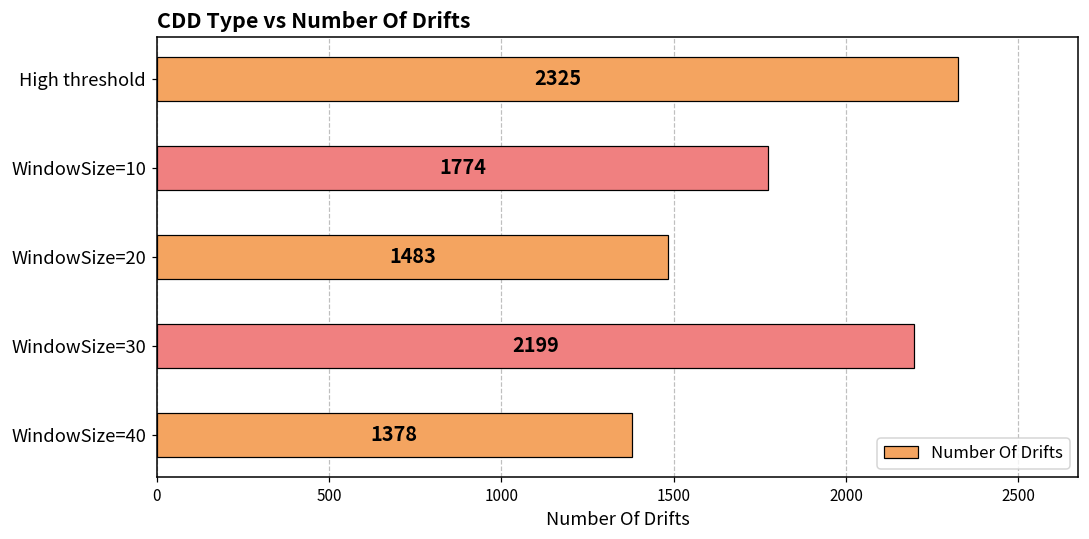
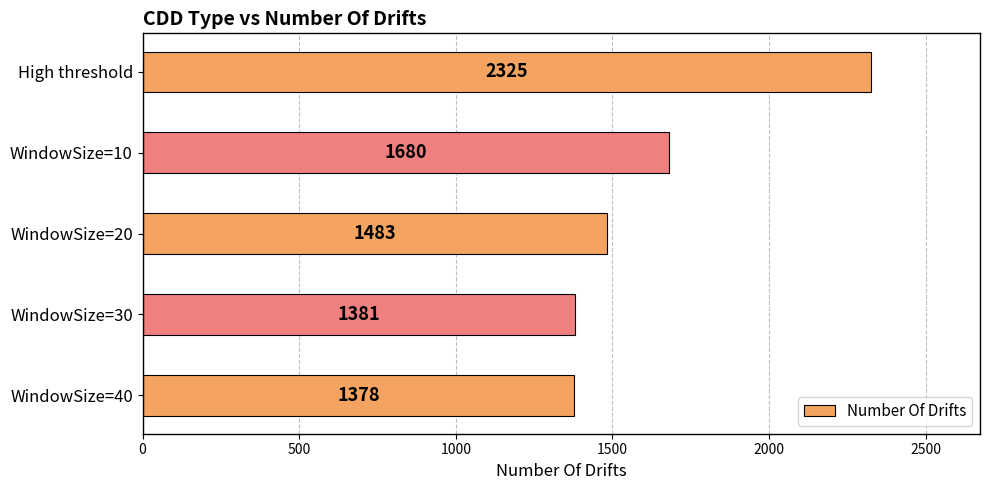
  {
    "High threshold": 2325,
-   "WindowSize=10": 1774,
+   "WindowSize=10": 1680,
    "WindowSize=20": 1483,
-   "WindowSize=30": 2199,
+   "WindowSize=30": 1381,
    "WindowSize=40": 1378
  }
